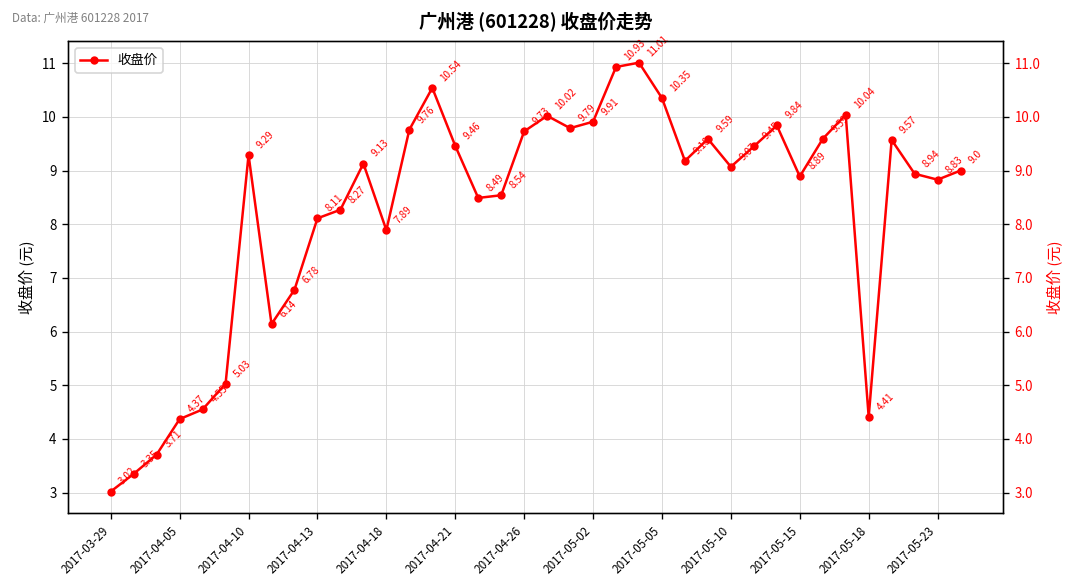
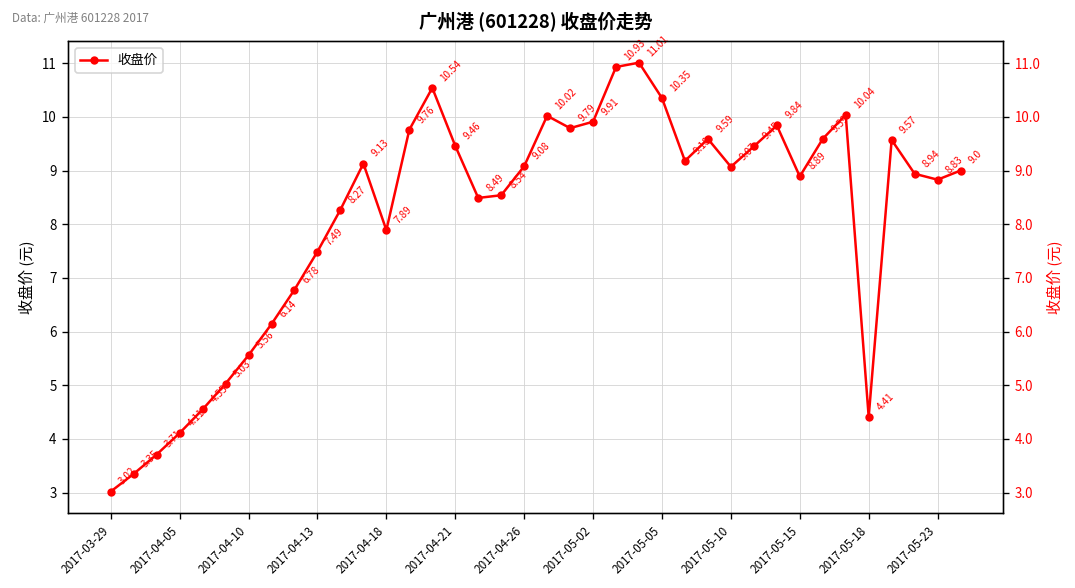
  {
-   "2017-04-05": 4.37,
-   "2017-04-10": 9.29,
-   "2017-04-13": 8.11,
+   "2017-04-05": 4.11,
+   "2017-04-10": 5.56,
+   "2017-04-13": 7.49,
    "2017-04-18": 7.89,
    "2017-04-21": 9.46,
-   "2017-04-26": 9.73,
+   "2017-04-26": 9.08,
    "2017-05-02": 9.91,
    "2017-05-05": 10.35,
    "2017-05-15": 8.89,
    "2017-05-18": 4.41
  }
